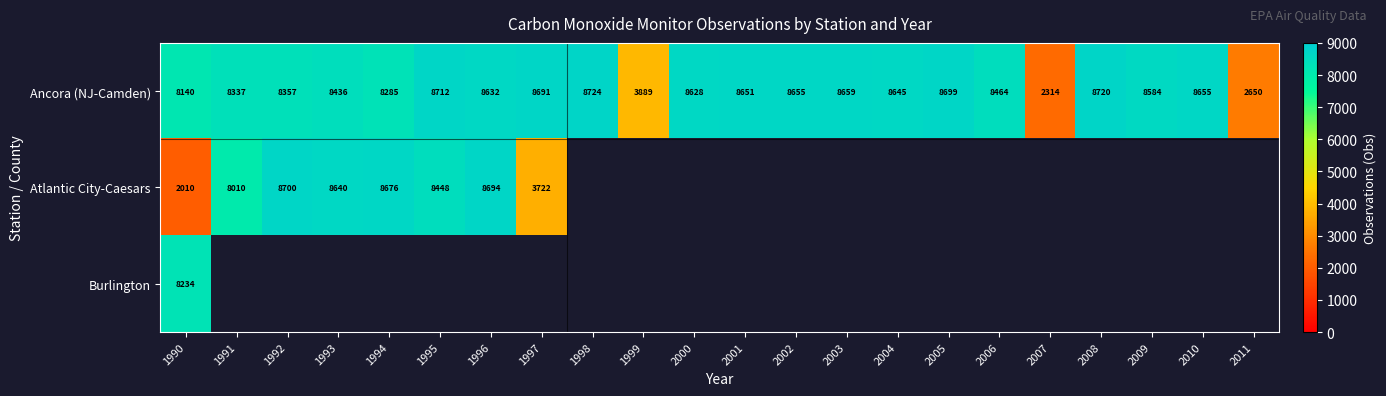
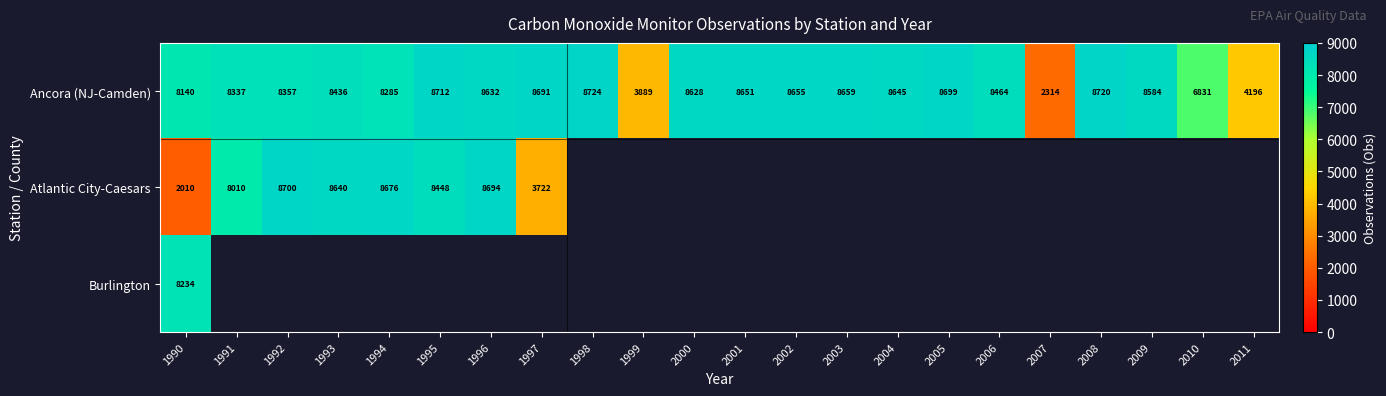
  {
    "Ancora (NJ-Camden)": {
      "1990": 8140,
      "1991": 8337,
      "1992": 8357,
      "1993": 8436,
      "1994": 8285,
      "1995": 8712,
      "1996": 8632,
      "1997": 8691,
      "1998": 8724,
      "1999": 3889,
      "2000": 8628,
      "2001": 8651,
      "2002": 8655,
      "2003": 8659,
      "2004": 8645,
      "2005": 8699,
      "2006": 8464,
      "2007": 2314,
      "2008": 8720,
      "2009": 8584,
-     "2010": 8655,
-     "2011": 2650
+     "2010": 6831,
+     "2011": 4196
    },
    "Atlantic City-Caesars": {
      "1990": 2010,
      "1991": 8010,
      "1992": 8700,
      "1993": 8640,
      "1994": 8676,
      "1995": 8448,
      "1996": 8694,
      "1997": 3722
    },
    "Burlington": {
      "1990": 8234
    }
  }
